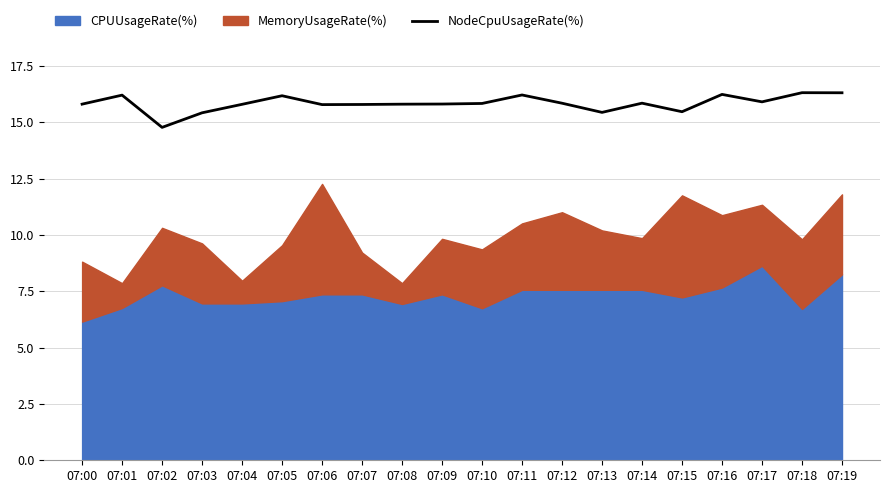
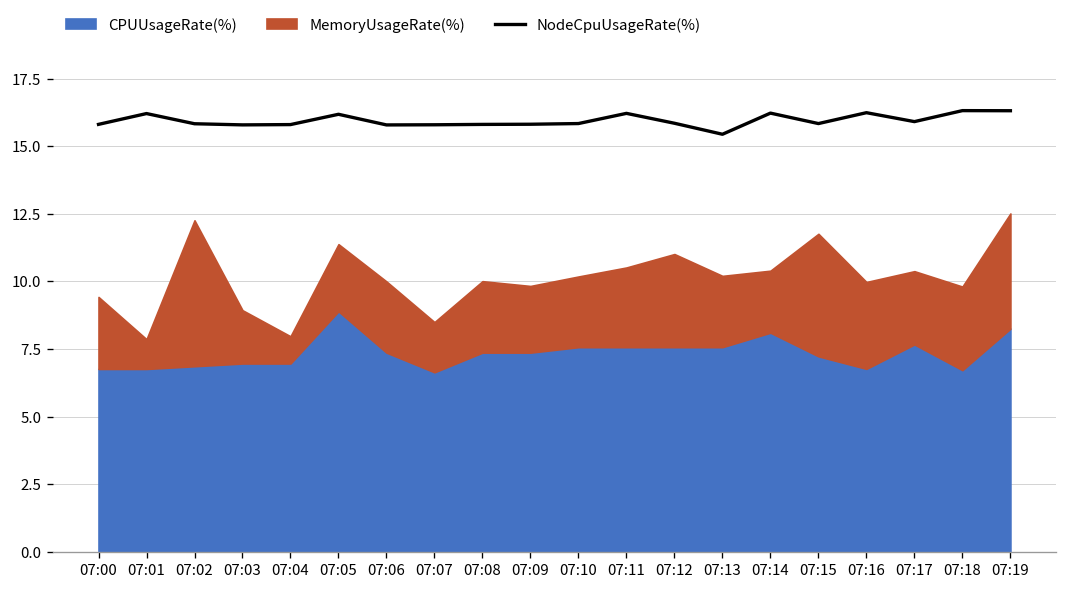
  {
    "CPUUsageRate(%)": {
-     "07:00": 6.2,
-     "07:02": 7.8,
-     "07:05": 7.1,
-     "07:07": 7.4,
-     "07:08": 6.9,
-     "07:10": 6.7,
-     "07:14": 7.6,
-     "07:16": 7.7,
-     "07:17": 8.6
+     "07:00": 6.8,
+     "07:02": 6.9,
+     "07:05": 8.9,
+     "07:07": 6.6,
+     "07:08": 7.4,
+     "07:10": 7.6,
+     "07:14": 8.1,
+     "07:16": 6.8,
+     "07:17": 7.7
    },
    "NodeCpuUsageRate(%)": {
      "07:00": 15.8,
      "07:01": 16.2,
-     "07:02": 14.8,
-     "07:03": 15.4,
+     "07:02": 15.8,
+     "07:03": 15.8,
      "07:04": 15.8,
      "07:05": 16.2,
      "07:06": 15.8,
      "07:07": 15.8,
      "07:08": 15.8,
      "07:09": 15.8,
      "07:10": 15.8,
      "07:11": 16.2,
      "07:12": 15.8,
      "07:13": 15.4,
-     "07:14": 15.8,
-     "07:15": 15.5,
+     "07:14": 16.2,
+     "07:15": 15.8,
      "07:16": 16.2,
      "07:17": 15.9,
      "07:18": 16.3,
      "07:19": 16.3
    },
    "MemoryUsageRate(%)": {
      "07:00": 2.7,
      "07:01": 1.1,
-     "07:02": 2.6,
-     "07:03": 2.7,
+     "07:02": 5.4,
+     "07:03": 2.0,
      "07:04": 1.0,
      "07:05": 2.5,
-     "07:06": 4.9,
+     "07:06": 2.6,
      "07:07": 1.9,
-     "07:08": 0.9,
+     "07:08": 2.6,
      "07:09": 2.5,
      "07:10": 2.6,
      "07:11": 2.9,
      "07:12": 3.4,
      "07:13": 2.6,
      "07:14": 2.3,
      "07:15": 4.5,
      "07:16": 3.2,
      "07:17": 2.7,
      "07:18": 3.1,
-     "07:19": 3.6
+     "07:19": 4.3
    }
  }
